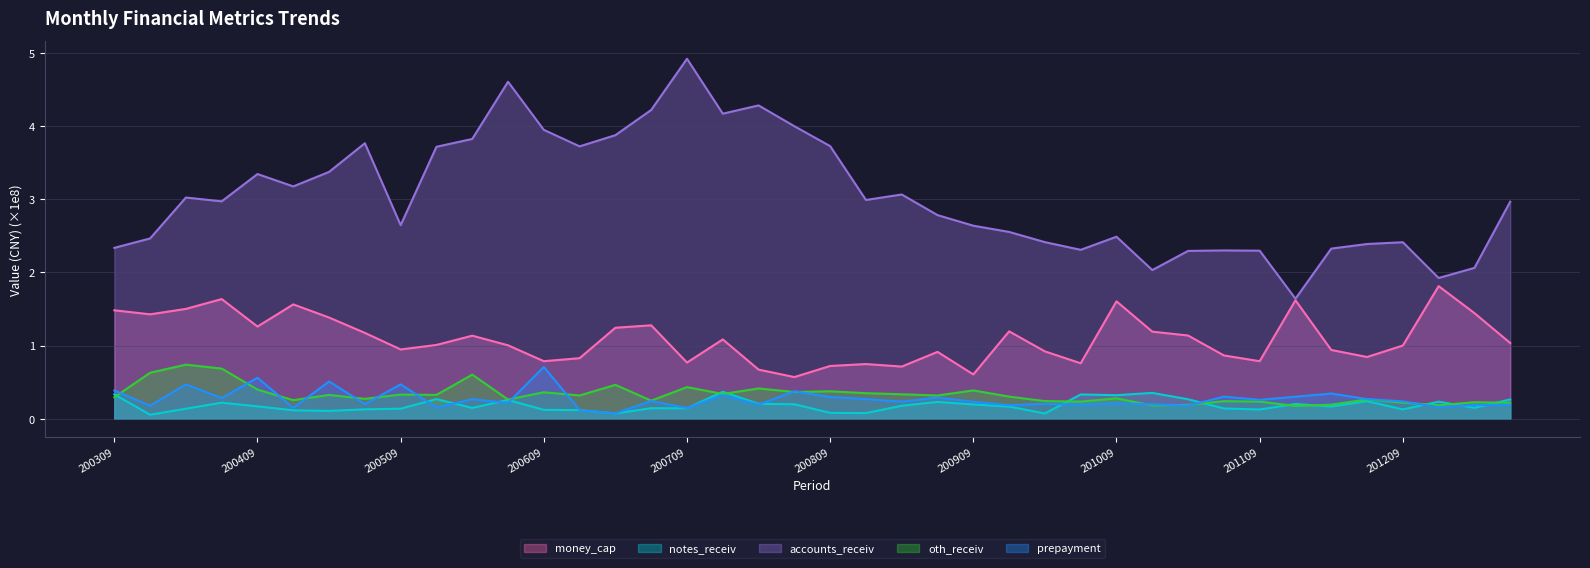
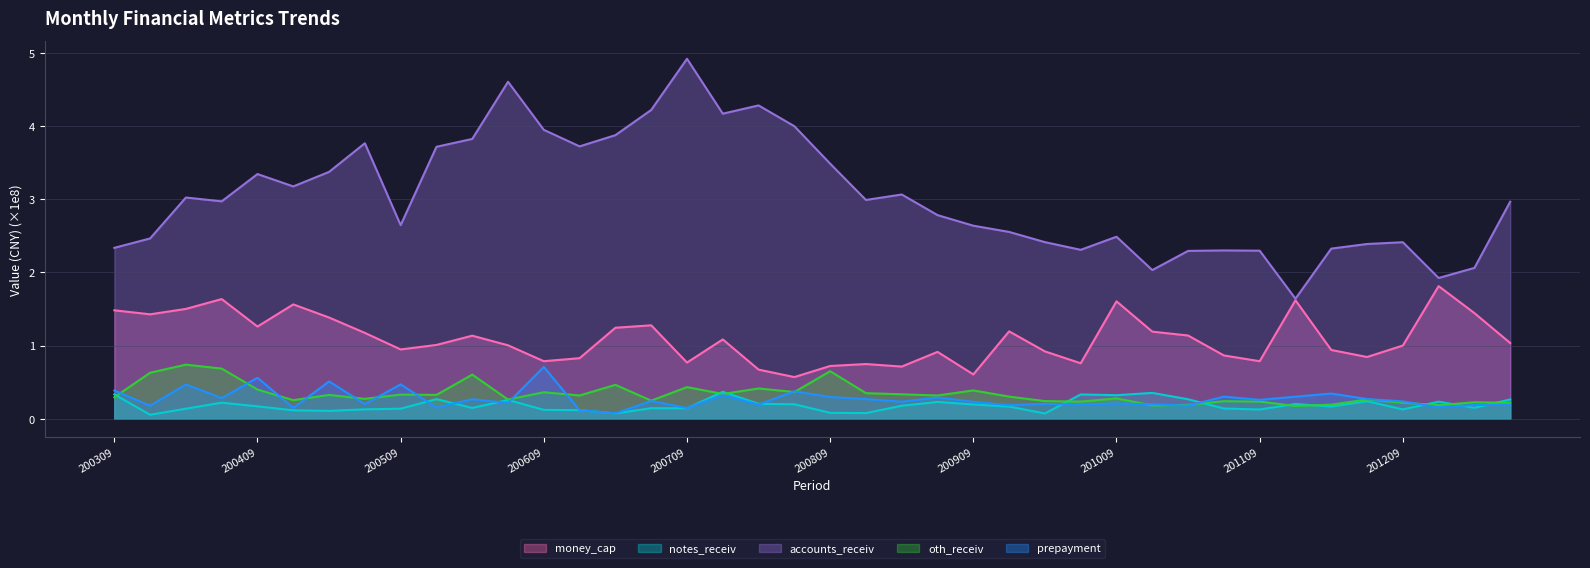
  {
    "money_cap": {
      "200309": 1.5,
      "200409": 1.3,
      "200509": 0.9,
      "200609": 0.8,
      "200709": 0.8,
      "200809": 0.7,
      "200909": 0.6,
      "201009": 1.6,
      "201109": 0.8,
      "201209": 1.0
    },
    "accounts_receiv": {
      "200309": 2.3,
      "200409": 3.3,
      "200509": 2.6,
      "200609": 3.9,
      "200709": 4.9,
-     "200809": 3.7,
+     "200809": 3.5,
      "200909": 2.6,
      "201009": 2.5,
      "201109": 2.3,
      "201209": 2.4
    },
    "oth_receiv": {
      "200309": 0.3,
      "200409": 0.4,
      "200509": 0.3,
      "200609": 0.4,
      "200709": 0.4,
-     "200809": 0.4,
+     "200809": 0.6,
      "200909": 0.4,
      "201009": 0.3
    }
  }
